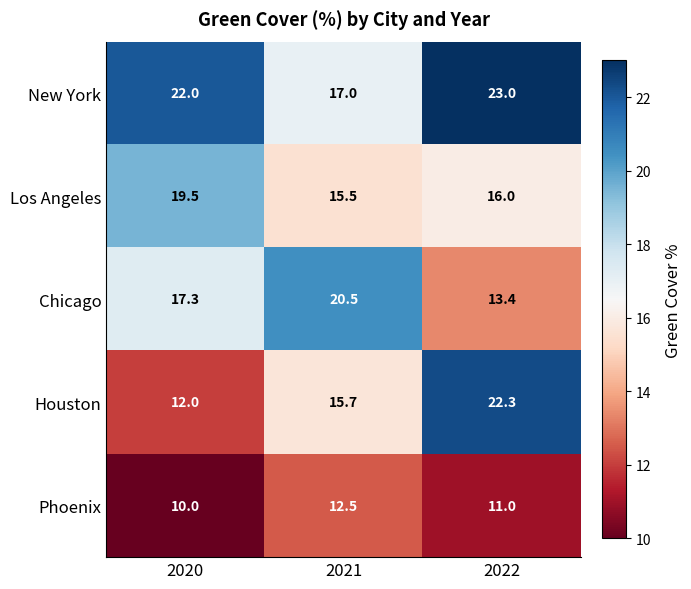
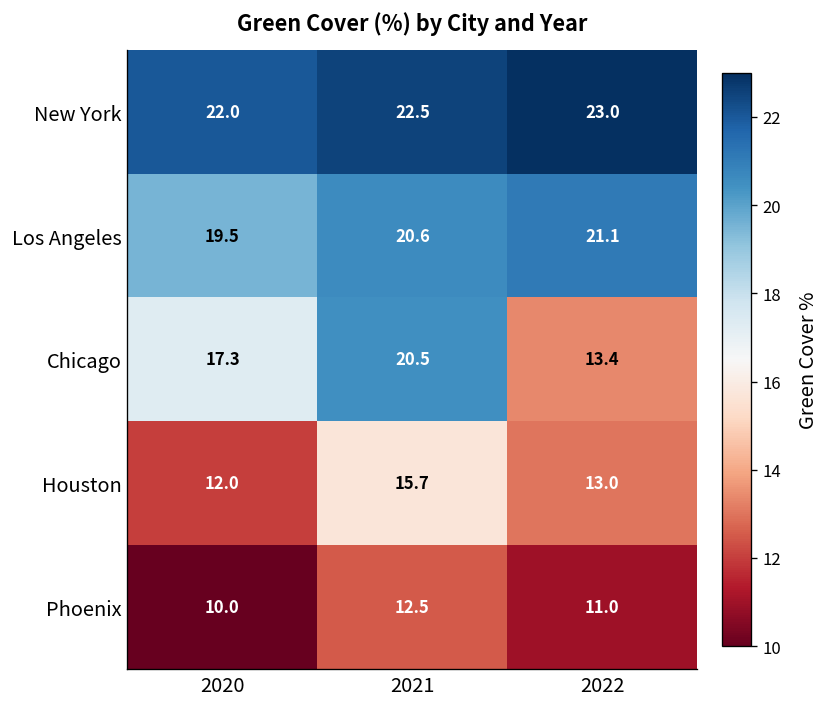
  {
    "New York": {
      "2020": 22.0,
-     "2021": 17.0,
+     "2021": 22.5,
      "2022": 23.0
    },
    "Los Angeles": {
      "2020": 19.5,
-     "2021": 15.5,
-     "2022": 16.0
+     "2021": 20.6,
+     "2022": 21.1
    },
    "Chicago": {
      "2020": 17.3,
      "2021": 20.5,
      "2022": 13.4
    },
    "Houston": {
      "2020": 12.0,
      "2021": 15.7,
-     "2022": 22.3
+     "2022": 13.0
    },
    "Phoenix": {
      "2020": 10.0,
      "2021": 12.5,
      "2022": 11.0
    }
  }
